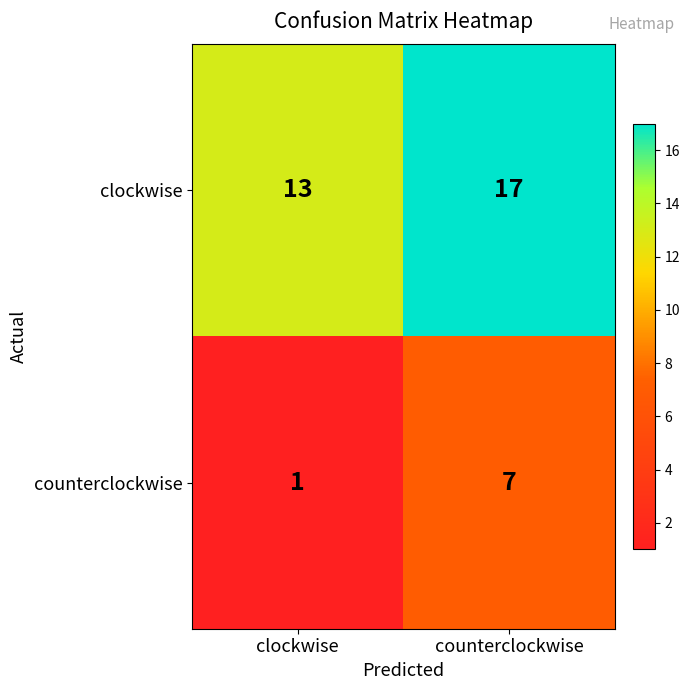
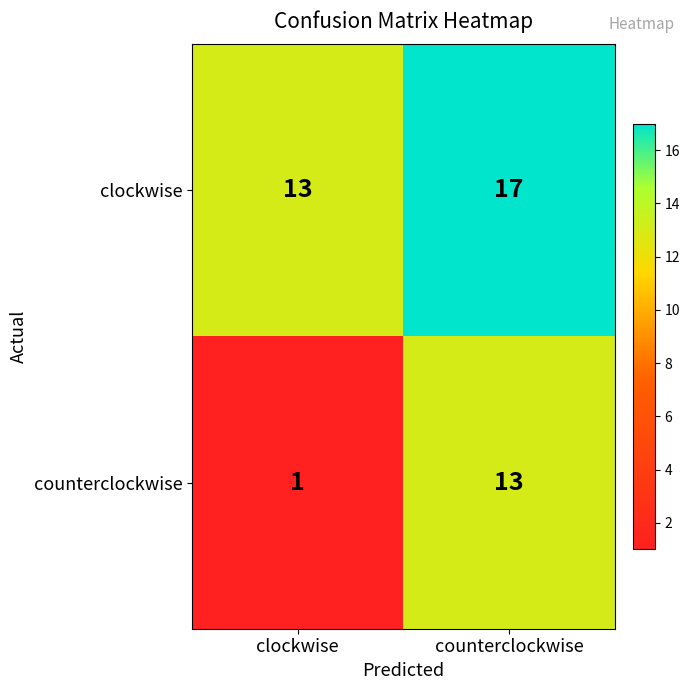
  {
    "clockwise": {
      "clockwise": 13,
      "counterclockwise": 17
    },
    "counterclockwise": {
      "clockwise": 1,
-     "counterclockwise": 7
+     "counterclockwise": 13
    }
  }
